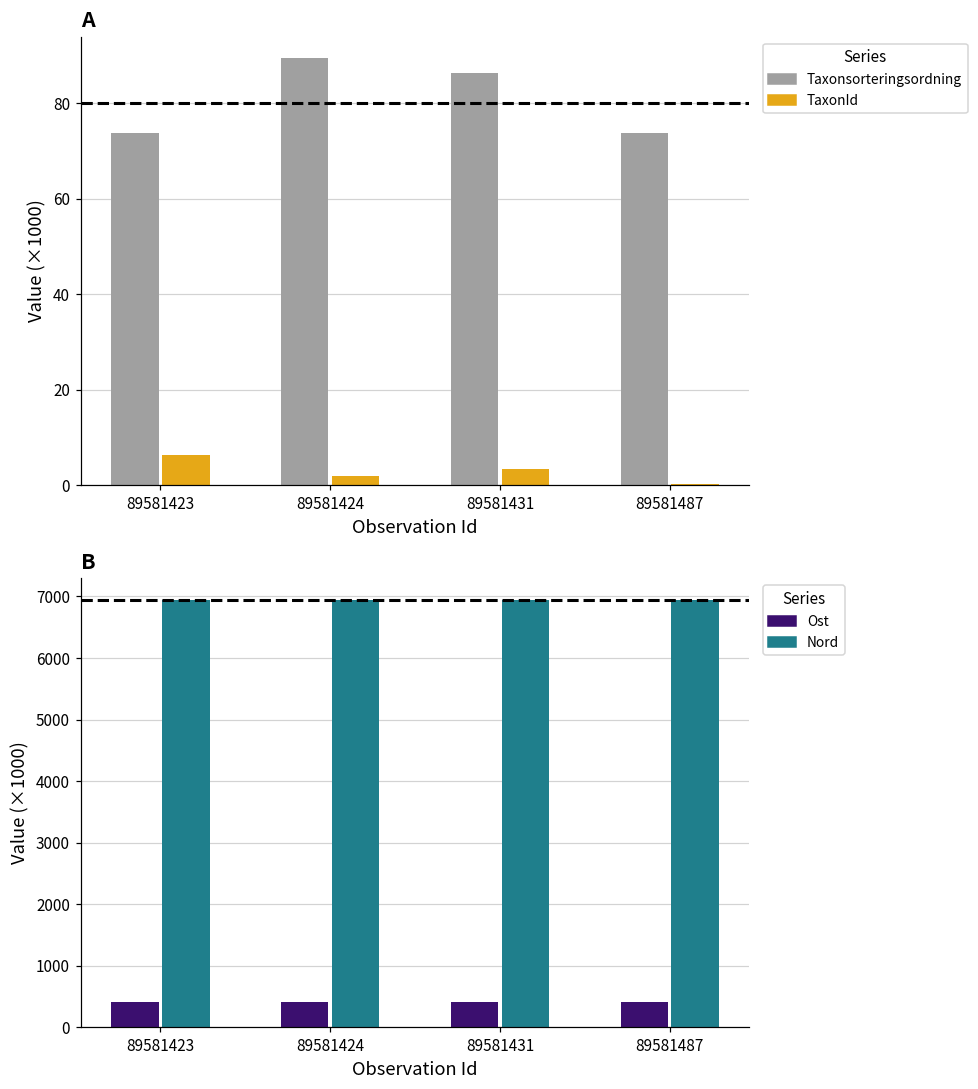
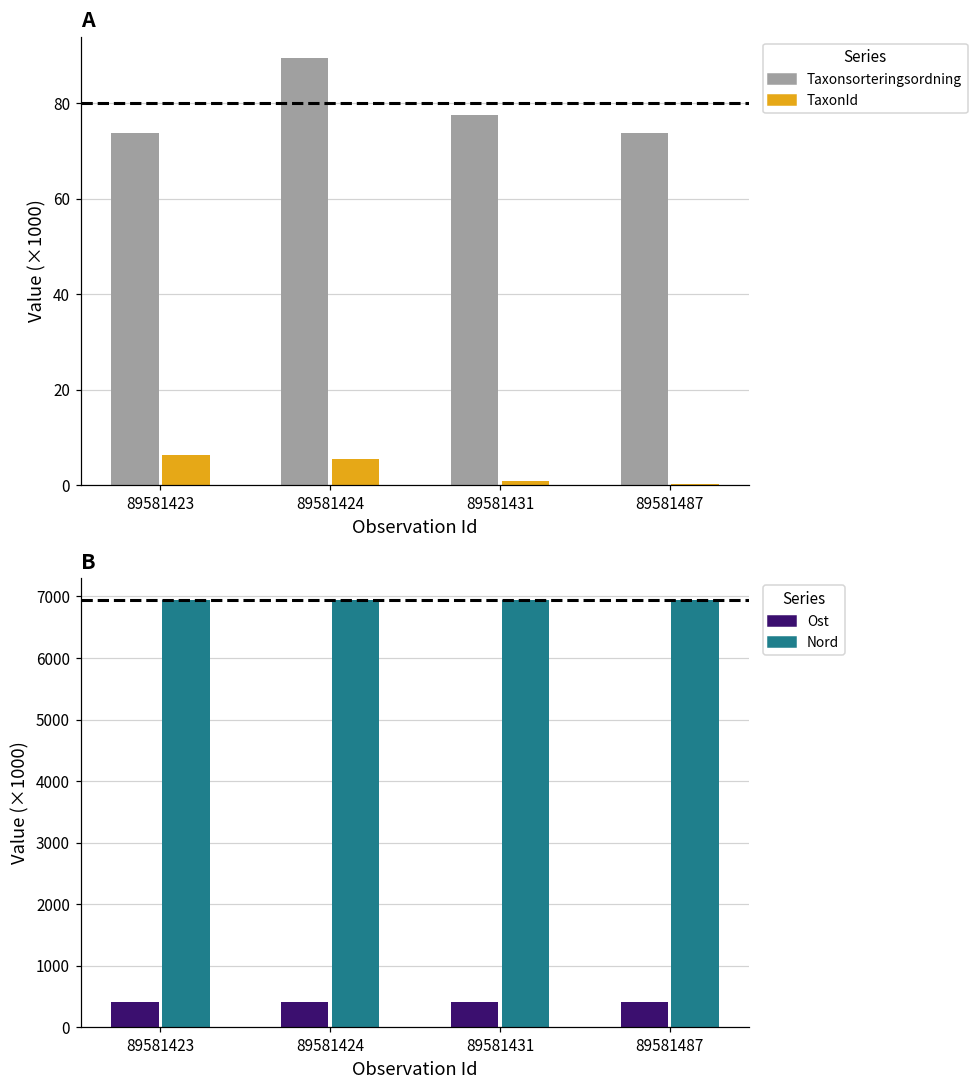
  {
    "A": {
      "Taxonsorteringsordning": {
        "89581423": 74,
        "89581424": 89,
-       "89581431": 86,
+       "89581431": 78,
        "89581487": 74
      },
      "TaxonId": {
        "89581423": 6,
-       "89581424": 2,
-       "89581431": 3
+       "89581424": 5,
+       "89581431": 1
      }
    },
    "B": {
      "Ost": {
        "89581423": 400,
        "89581424": 400,
        "89581431": 400,
        "89581487": 400
      },
      "Nord": {
        "89581423": 6900,
        "89581424": 6900,
        "89581431": 6900,
        "89581487": 6900
      }
    }
  }
